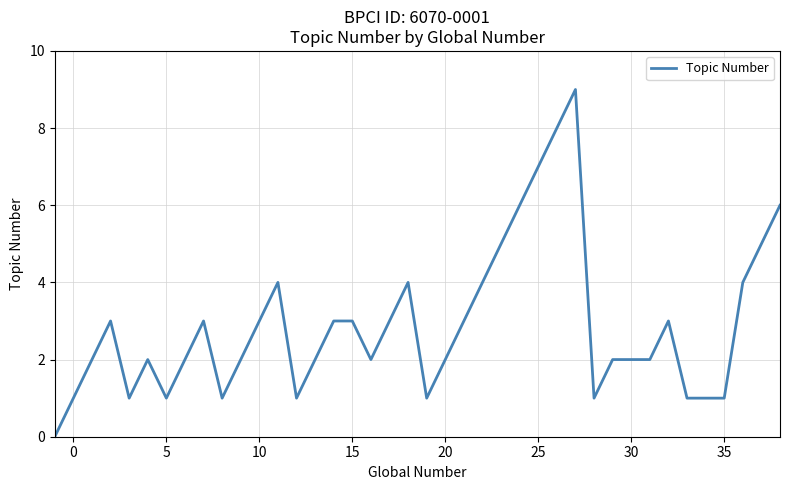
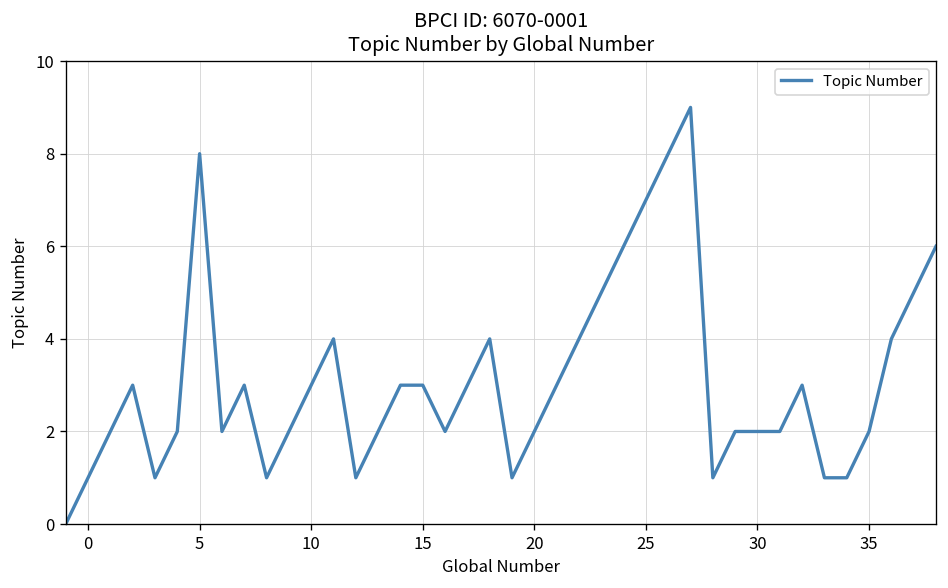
  {
    "0": 1,
-   "5": 1,
+   "5": 8,
    "10": 3,
    "15": 3,
    "20": 2,
    "25": 7,
    "30": 2,
-   "35": 1
+   "35": 2
  }
